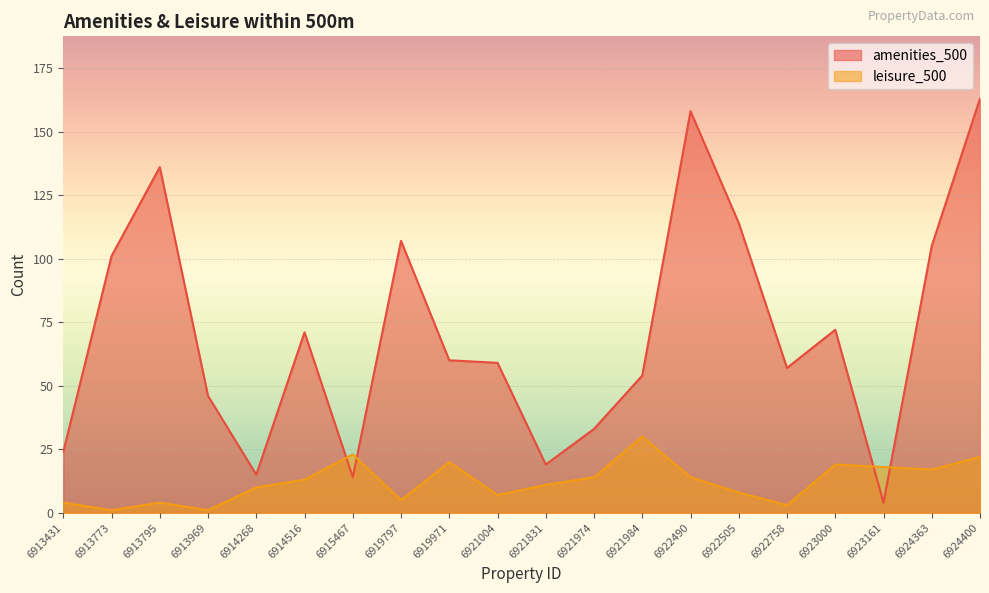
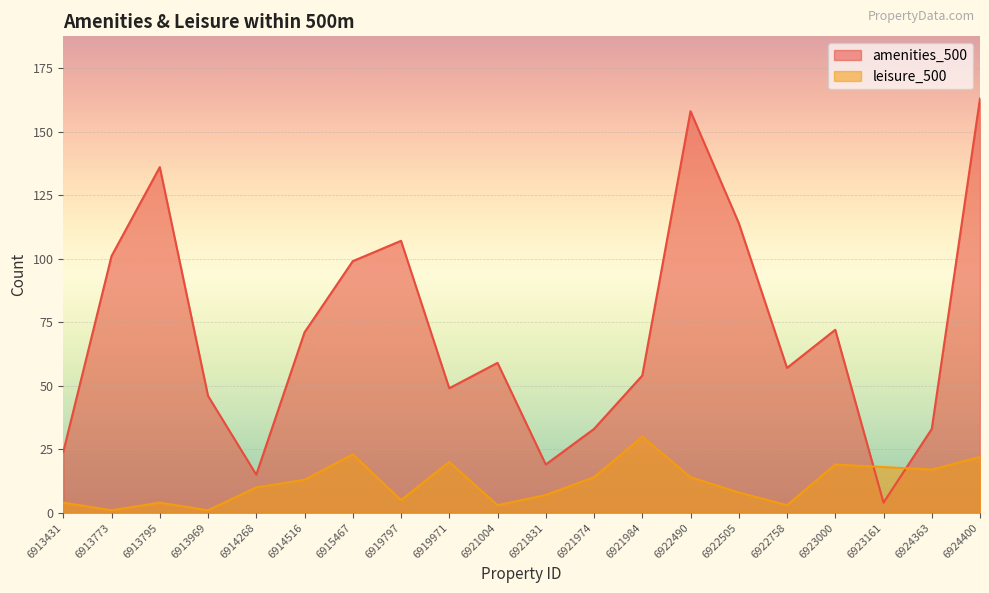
  {
    "amenities_500": {
      "6913431": 24,
      "6913773": 101,
      "6913795": 136,
      "6913969": 46,
      "6914268": 15,
      "6914516": 71,
-     "6915467": 14,
+     "6915467": 99,
      "6919797": 107,
-     "6919971": 60,
+     "6919971": 49,
      "6921004": 59,
      "6921831": 19,
      "6921974": 33,
      "6921984": 54,
      "6922490": 158,
      "6922505": 114,
      "6922758": 57,
      "6923000": 72,
      "6923161": 4,
-     "6924363": 105,
+     "6924363": 33,
      "6924400": 163
    },
    "leisure_500": {
      "6913431": 4,
      "6913773": 1,
      "6913795": 4,
      "6913969": 1,
      "6914268": 10,
      "6914516": 13,
      "6915467": 23,
      "6919797": 5,
      "6919971": 20,
-     "6921004": 7,
-     "6921831": 11,
+     "6921004": 3,
+     "6921831": 7,
      "6921974": 14,
      "6921984": 30,
      "6922490": 14,
      "6922505": 8,
      "6922758": 3,
      "6923000": 19,
      "6923161": 18,
      "6924363": 17,
      "6924400": 22
    }
  }
